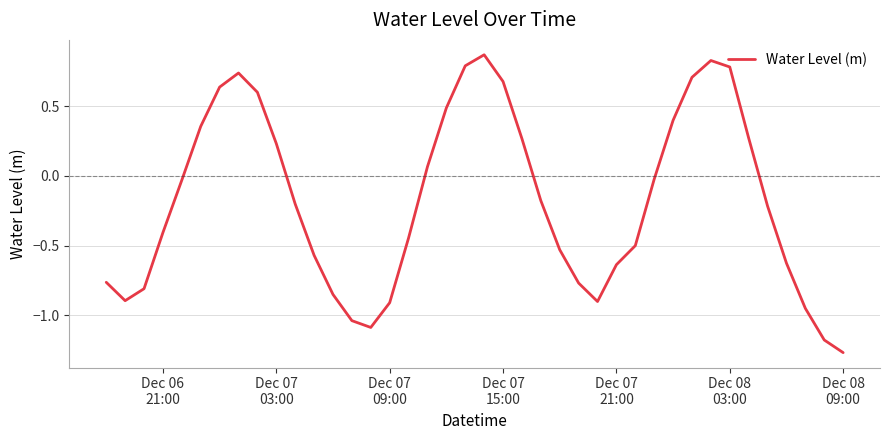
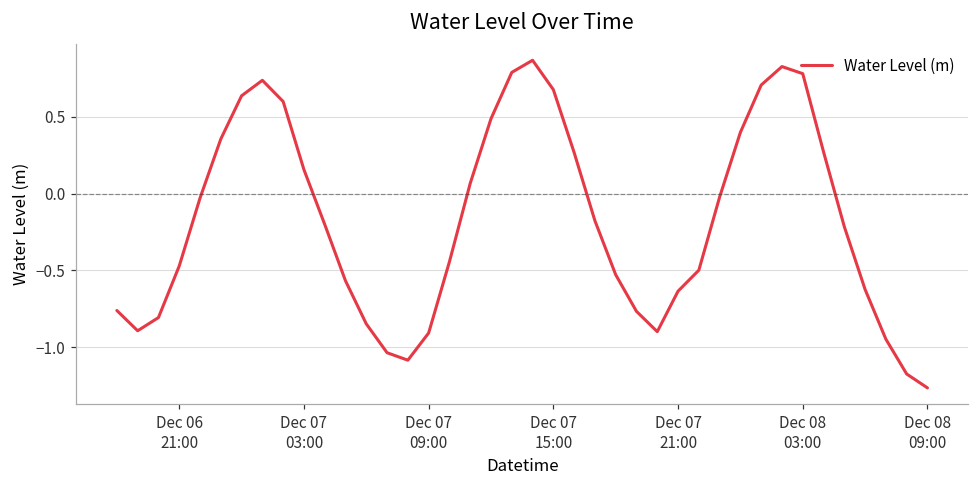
  {
-   "Dec 06 21:00": -0.41,
-   "Dec 07 03:00": 0.23,
+   "Dec 06 21:00": -0.47,
+   "Dec 07 03:00": 0.16,
    "Dec 07 09:00": -0.91,
    "Dec 07 15:00": 0.68,
    "Dec 07 21:00": -0.64,
    "Dec 08 03:00": 0.78,
    "Dec 08 09:00": -1.27
  }
